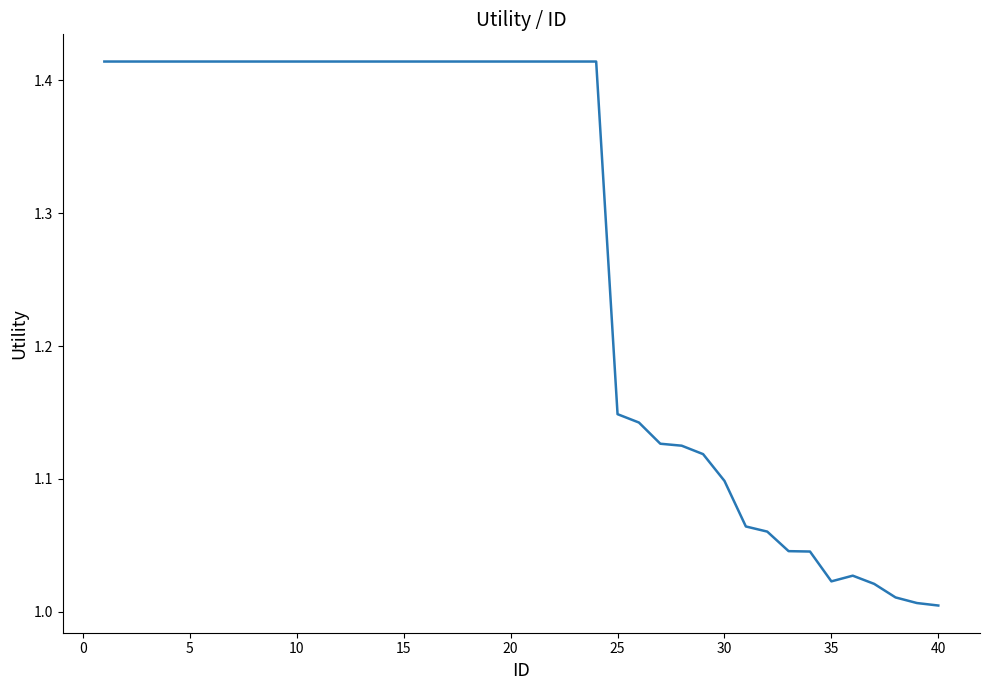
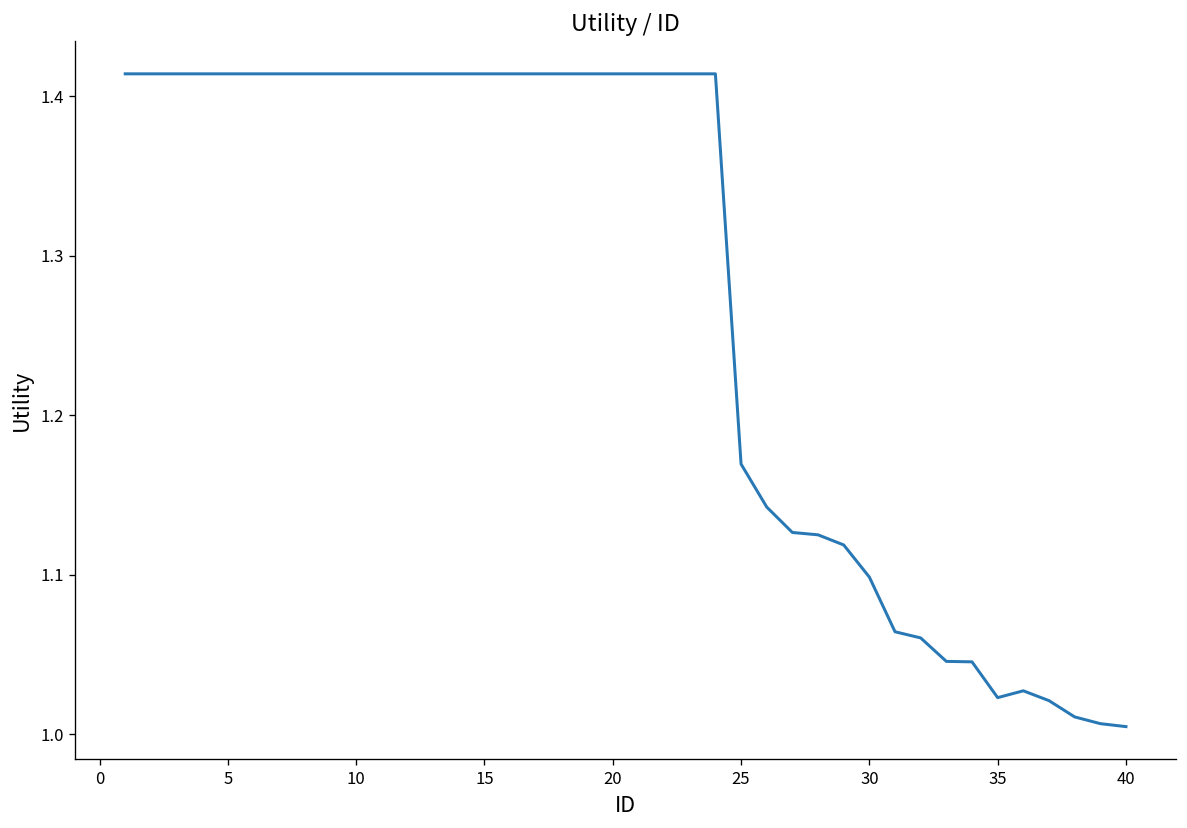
  {
    "5": 1.414,
    "10": 1.414,
    "15": 1.414,
    "20": 1.414,
-   "25": 1.149,
+   "25": 1.169,
    "30": 1.099,
    "35": 1.023,
    "40": 1.005
  }
